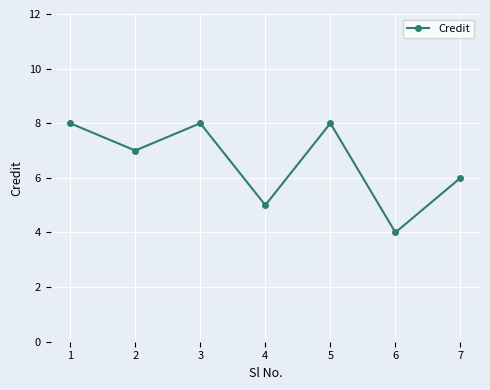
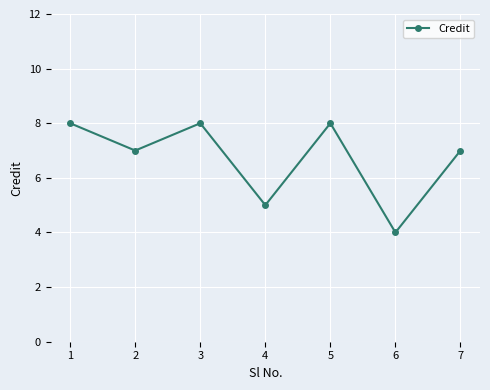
  {
    "1": 8,
    "2": 7,
    "3": 8,
    "4": 5,
    "5": 8,
    "6": 4,
-   "7": 6
+   "7": 7
  }
